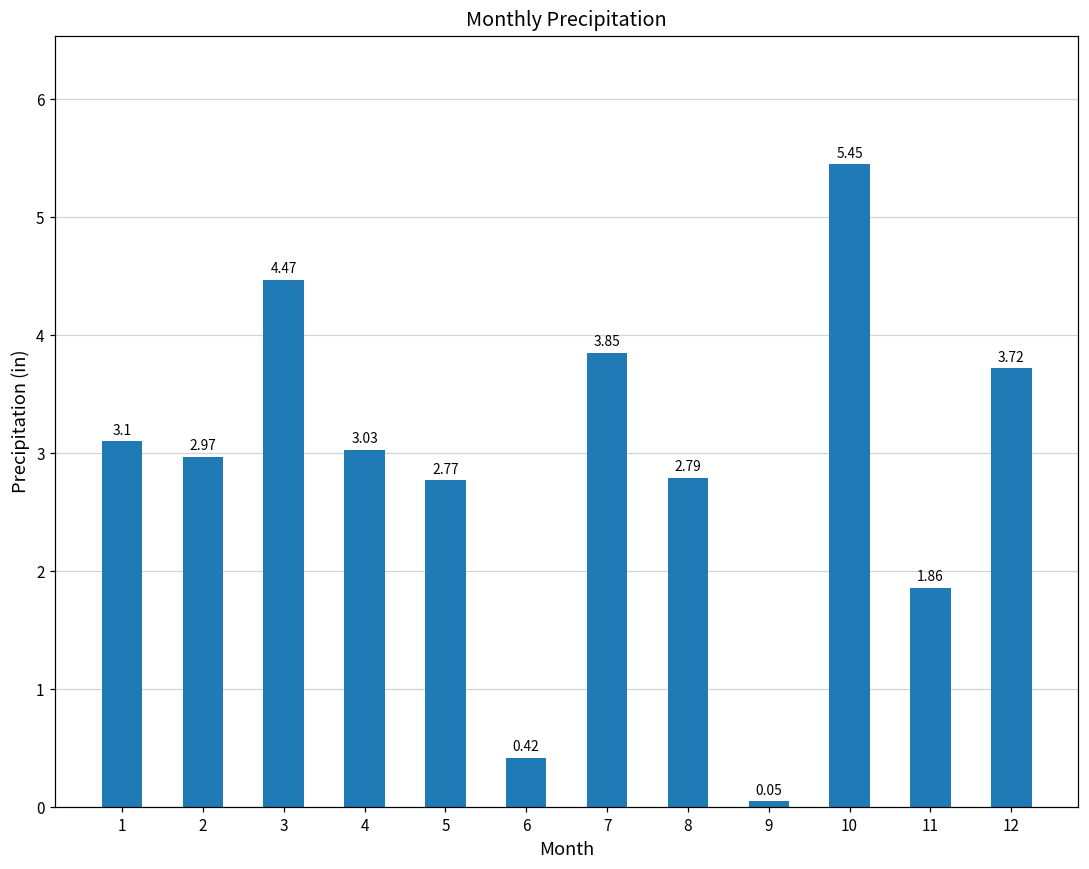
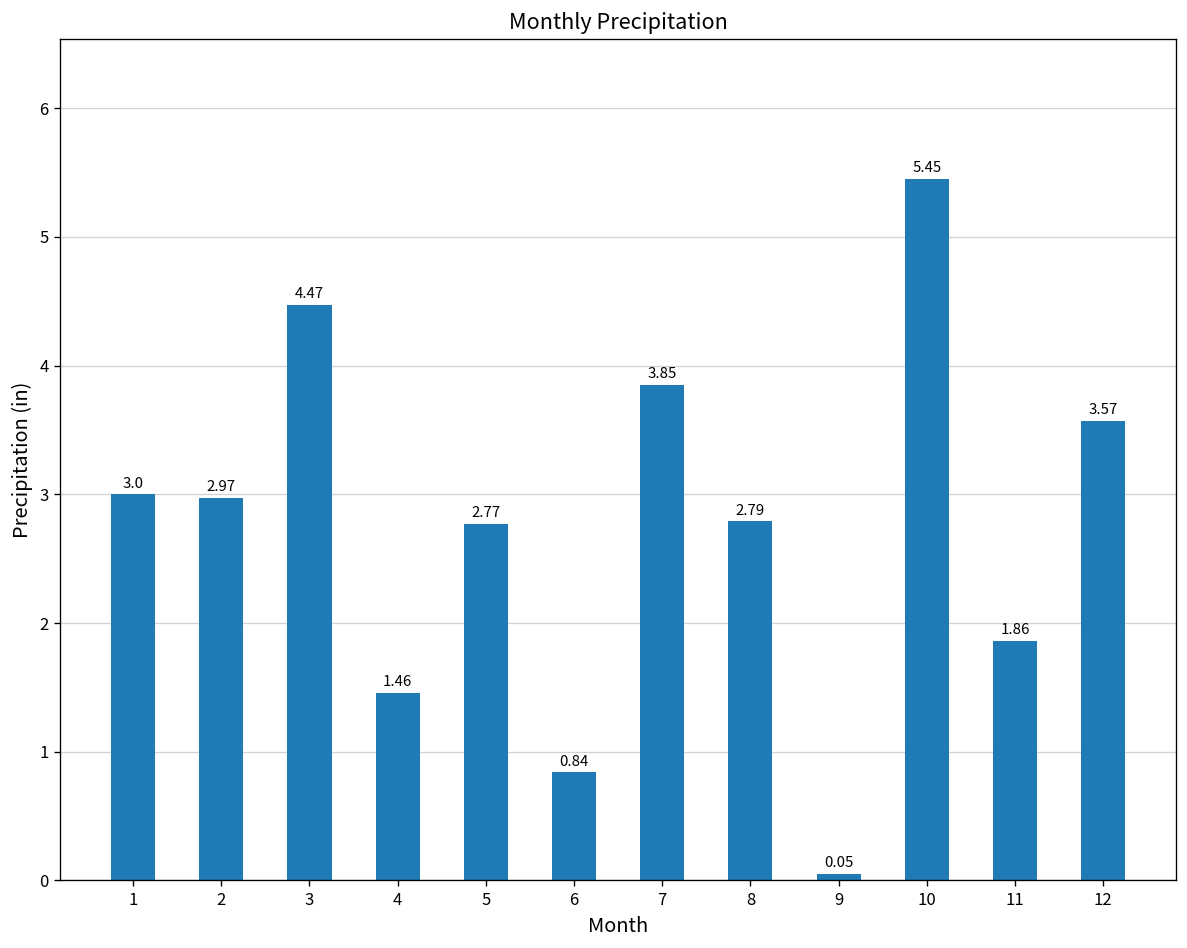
  {
-   "1": 3.1,
+   "1": 3.0,
    "2": 2.97,
    "3": 4.47,
-   "4": 3.03,
+   "4": 1.46,
    "5": 2.77,
-   "6": 0.42,
+   "6": 0.84,
    "7": 3.85,
    "8": 2.79,
    "9": 0.05,
    "10": 5.45,
    "11": 1.86,
-   "12": 3.72
+   "12": 3.57
  }
